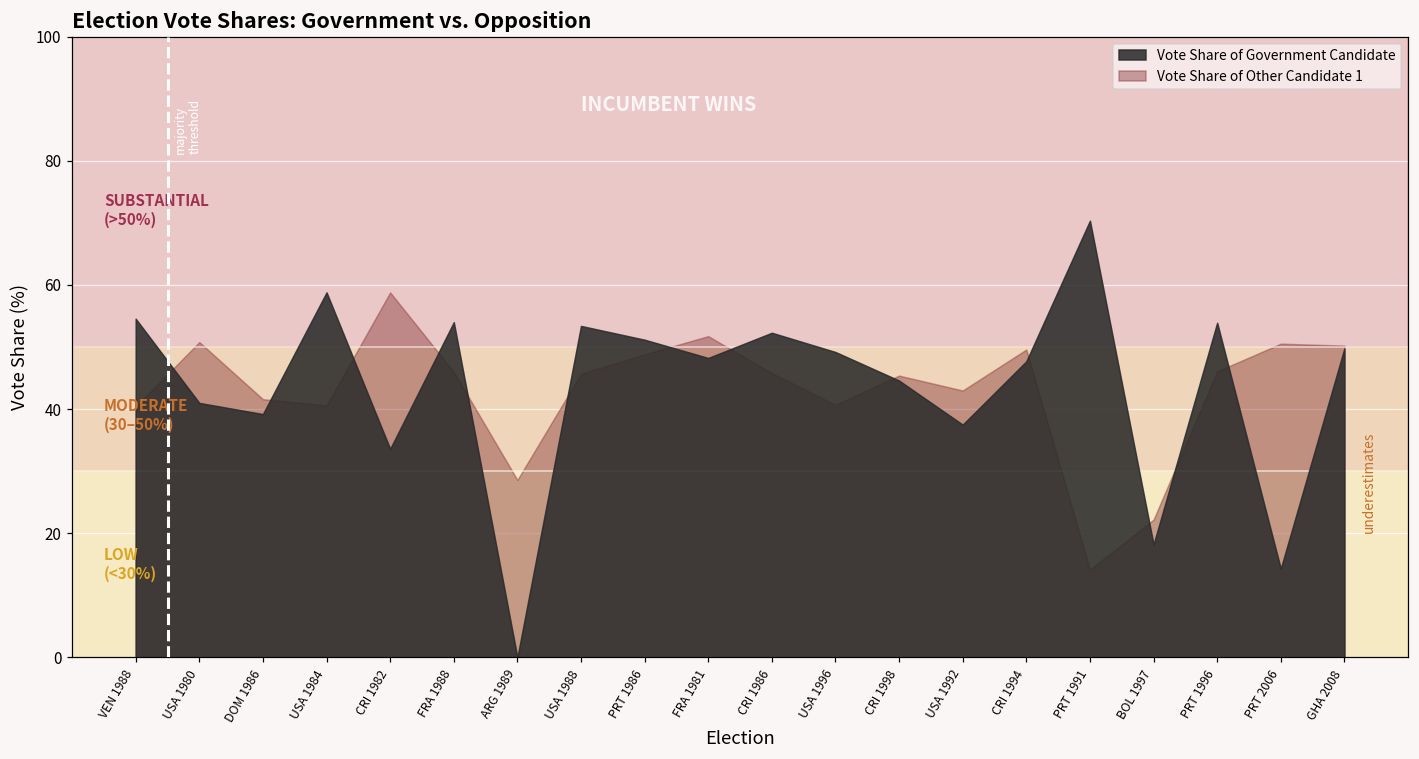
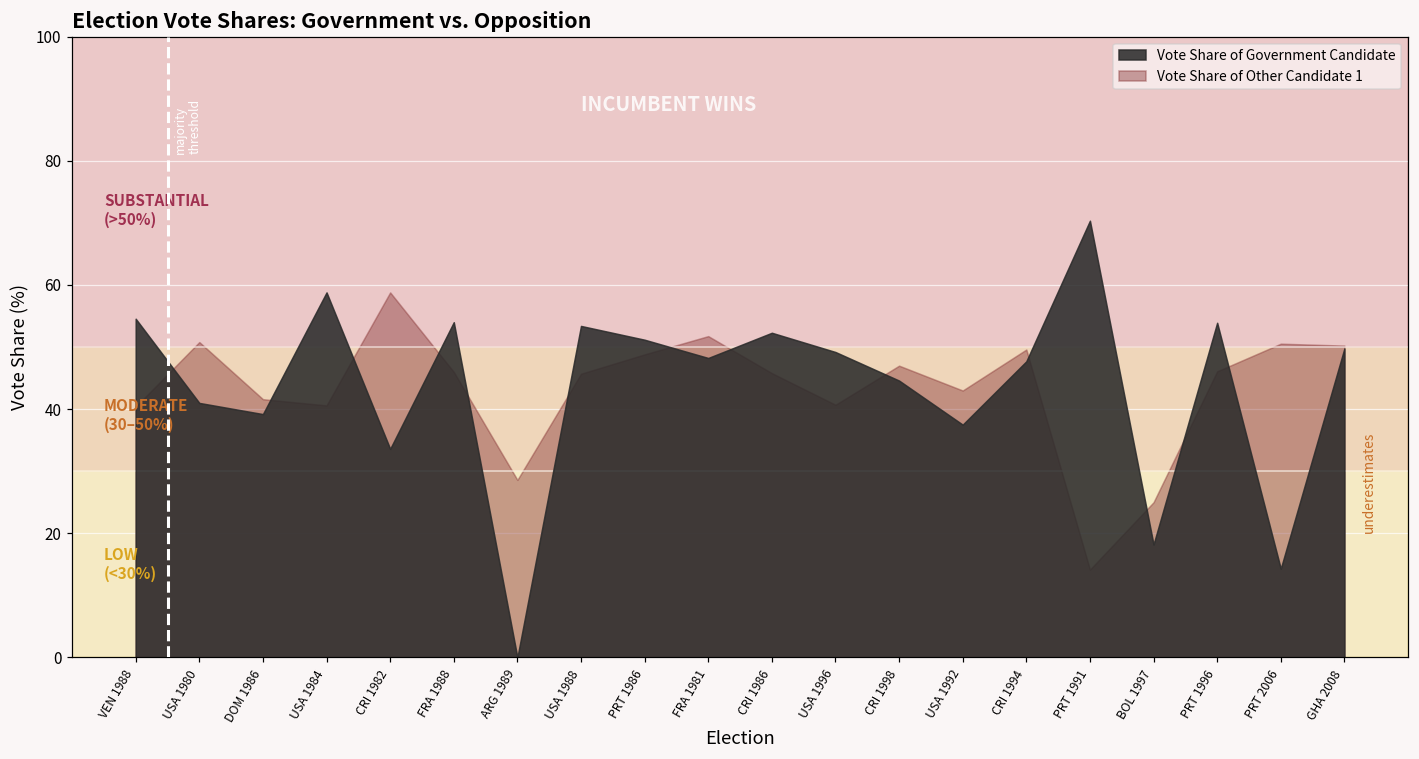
  {
    "Vote Share of Government Candidate": {
      "VEN 1988": 55,
      "USA 1980": 41,
      "DOM 1986": 39,
      "USA 1984": 59,
      "CRI 1982": 34,
      "FRA 1988": 54,
      "ARG 1989": 0,
      "USA 1988": 53,
      "PRT 1986": 51,
      "FRA 1981": 48,
      "CRI 1986": 52,
      "USA 1996": 49,
      "CRI 1998": 45,
      "USA 1992": 38,
      "CRI 1994": 48,
      "PRT 1991": 70,
      "BOL 1997": 18,
      "PRT 1996": 54,
      "PRT 2006": 14,
      "GHA 2008": 50
    },
    "Vote Share of Other Candidate 1": {
      "USA 1980": 51,
      "DOM 1986": 42,
      "USA 1984": 41,
      "CRI 1982": 59,
      "FRA 1988": 46,
      "ARG 1989": 29,
      "USA 1988": 46,
      "PRT 1986": 49,
      "FRA 1981": 52,
      "CRI 1986": 46,
      "USA 1996": 41,
-     "CRI 1998": 45,
+     "CRI 1998": 47,
      "USA 1992": 43,
      "CRI 1994": 50,
      "PRT 1991": 14,
-     "BOL 1997": 22,
+     "BOL 1997": 25,
      "PRT 1996": 46,
      "PRT 2006": 51,
      "GHA 2008": 50
    }
  }
